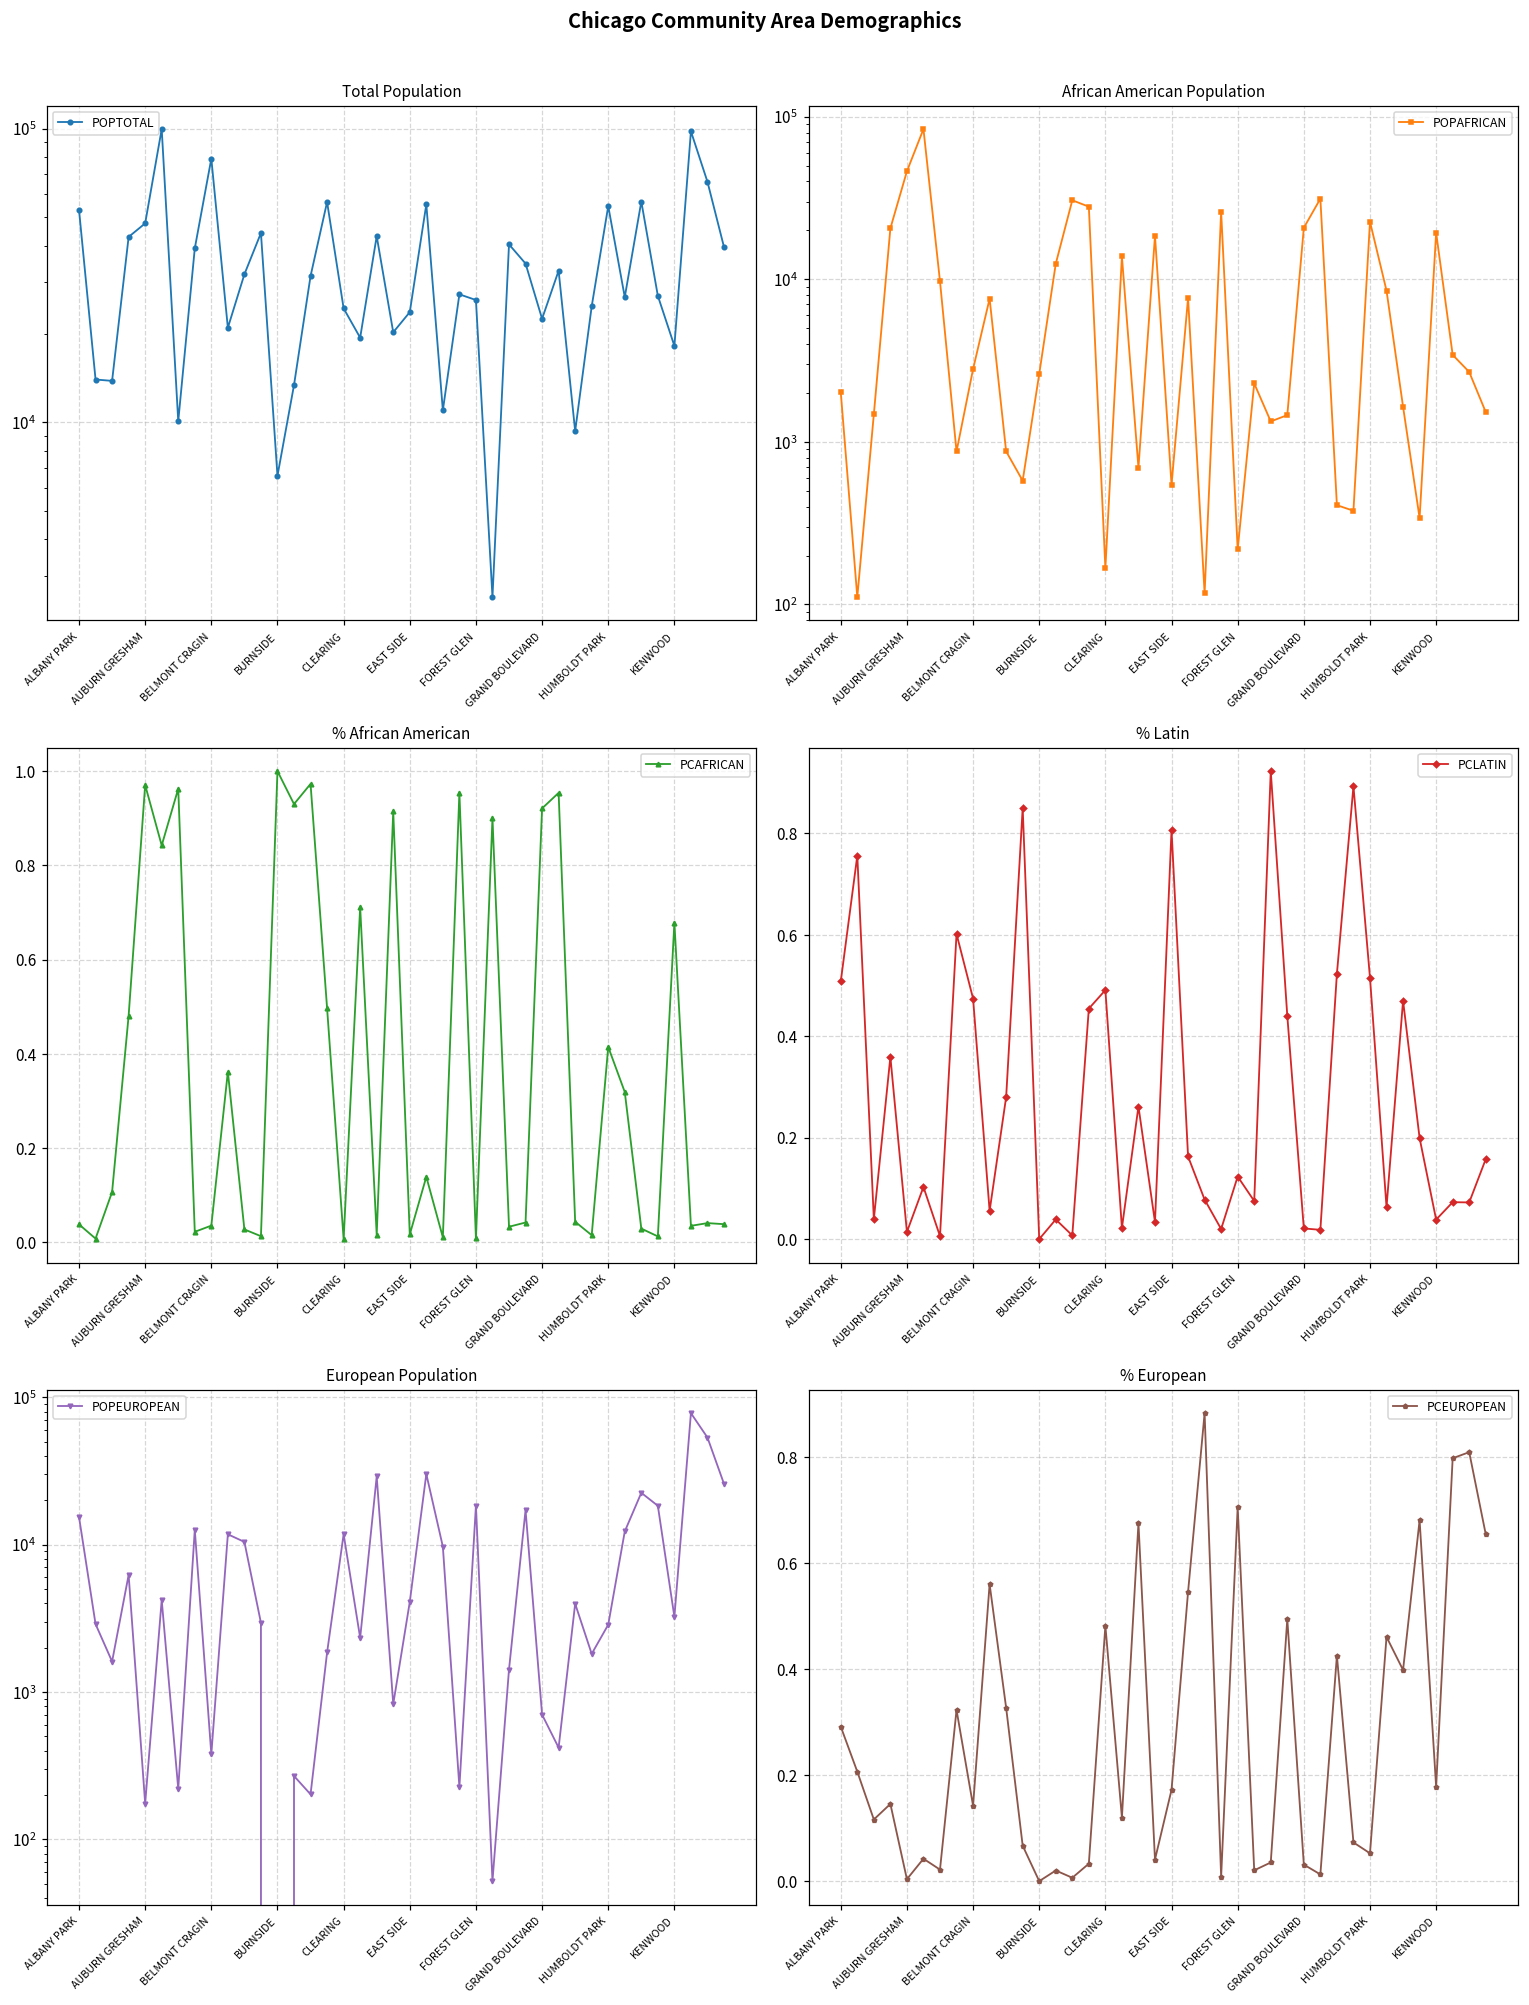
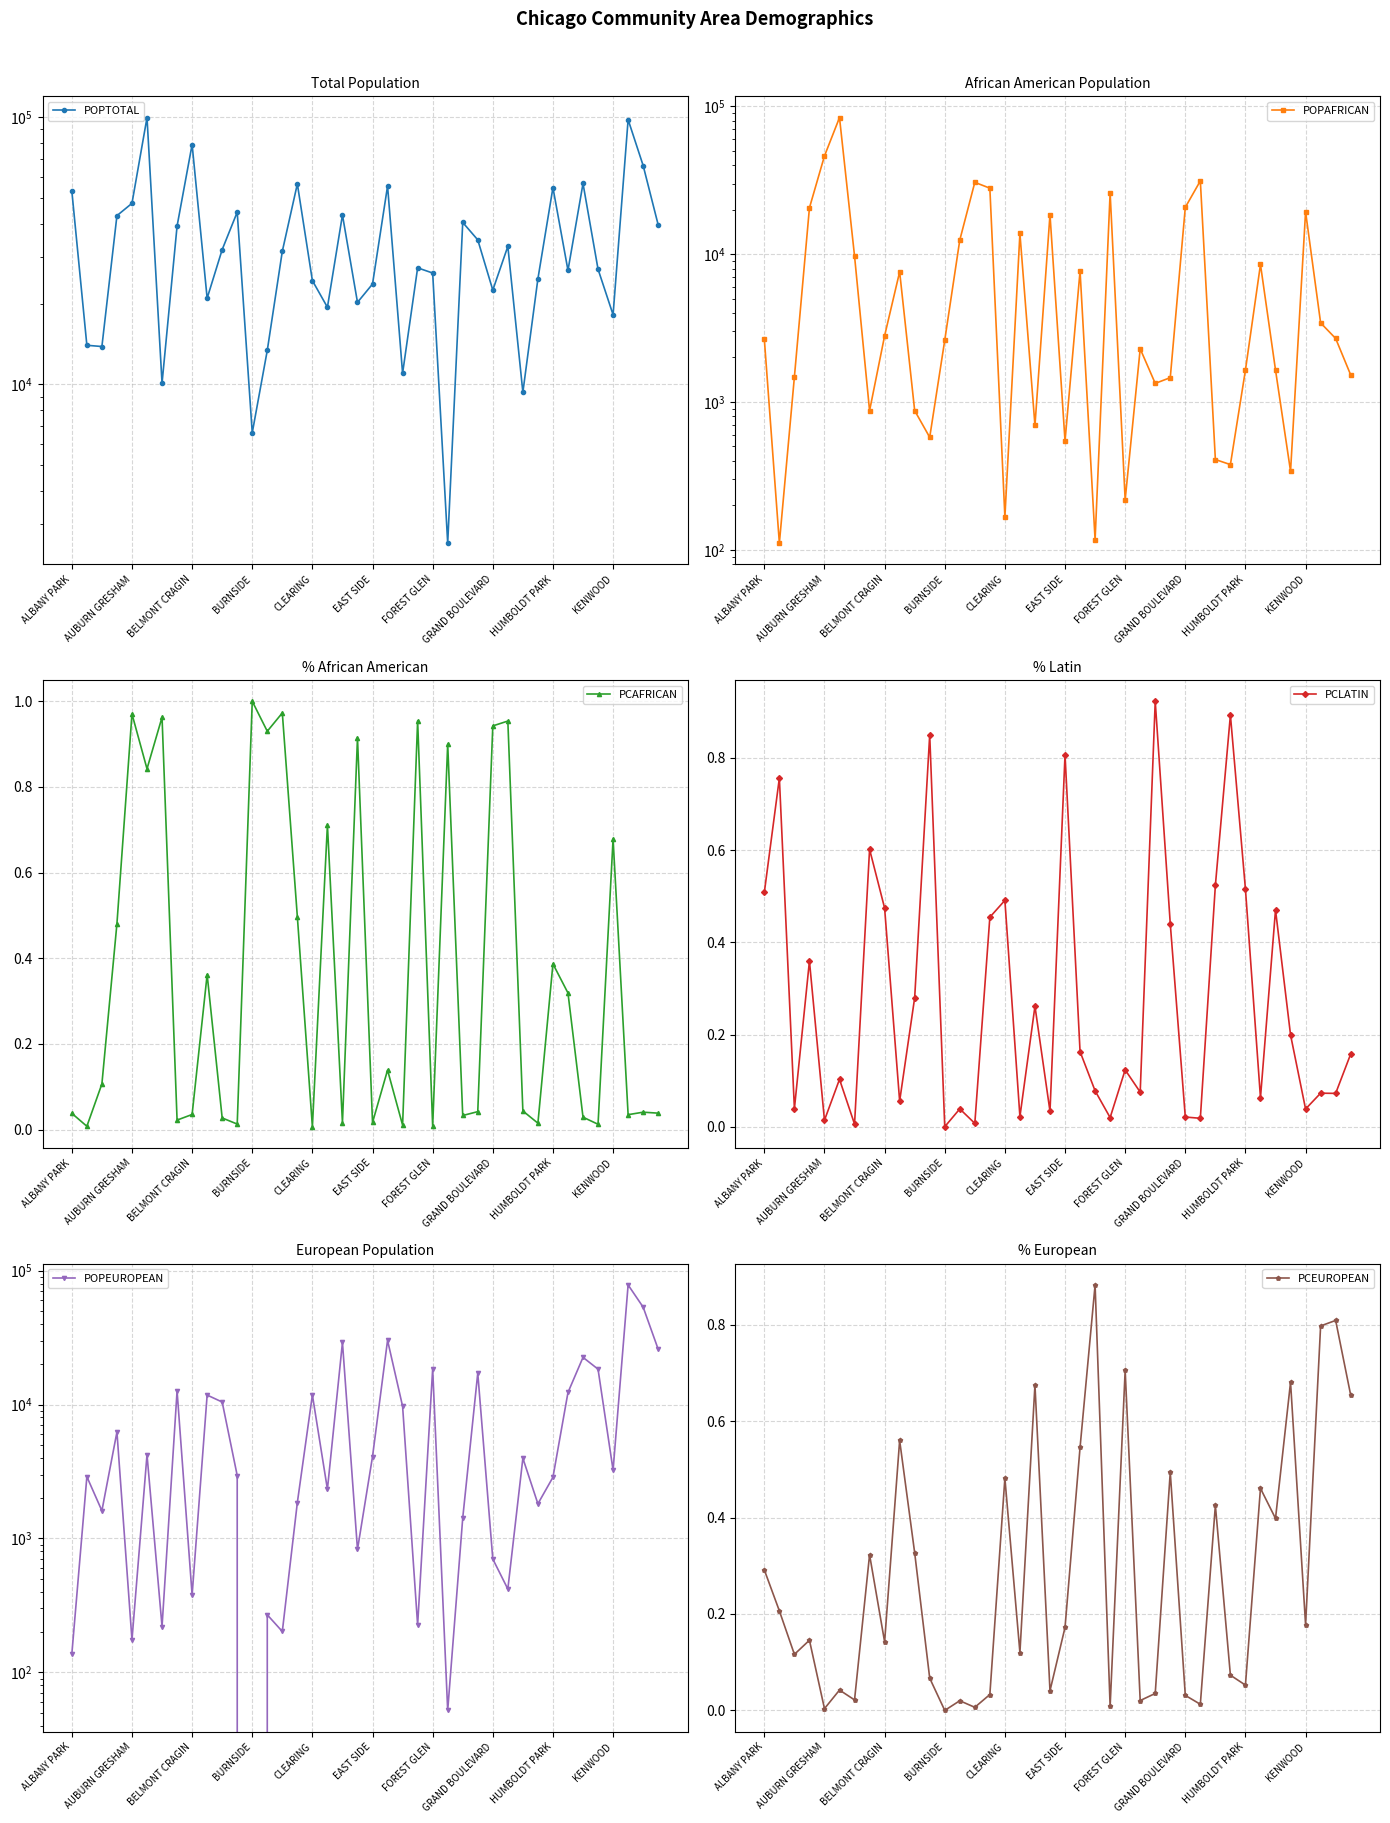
  {
    "Total Population": {
      "ALBANY PARK": 53000,
      "AUBURN GRESHAM": 48000,
      "BELMONT CRAGIN": 79000,
      "BURNSIDE": 6600,
      "CLEARING": 24000,
      "EAST SIDE": 24000,
      "FOREST GLEN": 26000,
      "GRAND BOULEVARD": 23000,
      "HUMBOLDT PARK": 55000,
      "KENWOOD": 18000
    },
    "African American Population": {
-     "ALBANY PARK": 2000,
+     "ALBANY PARK": 2700,
      "AUBURN GRESHAM": 46000,
      "BELMONT CRAGIN": 2800,
      "BURNSIDE": 2600,
      "CLEARING": 170,
      "EAST SIDE": 550,
      "FOREST GLEN": 220,
      "GRAND BOULEVARD": 21000,
-     "HUMBOLDT PARK": 23000,
+     "HUMBOLDT PARK": 1600,
      "KENWOOD": 19000
    },
    "% African American": {
      "ALBANY PARK": 0.04,
      "AUBURN GRESHAM": 0.97,
      "BELMONT CRAGIN": 0.04,
      "BURNSIDE": 1.00,
      "CLEARING": 0.01,
      "EAST SIDE": 0.02,
      "FOREST GLEN": 0.01,
-     "GRAND BOULEVARD": 0.92,
-     "HUMBOLDT PARK": 0.41,
+     "GRAND BOULEVARD": 0.94,
+     "HUMBOLDT PARK": 0.39,
      "KENWOOD": 0.68
    },
    "% Latin": {
      "ALBANY PARK": 0.51,
      "AUBURN GRESHAM": 0.01,
      "BELMONT CRAGIN": 0.47,
      "BURNSIDE": 0.00,
      "CLEARING": 0.49,
      "EAST SIDE": 0.81,
      "FOREST GLEN": 0.12,
      "GRAND BOULEVARD": 0.02,
      "HUMBOLDT PARK": 0.52,
      "KENWOOD": 0.04
    },
    "European Population": {
-     "ALBANY PARK": 15000,
+     "ALBANY PARK": 140,
      "AUBURN GRESHAM": 180,
      "BELMONT CRAGIN": 380,
      "CLEARING": 12000,
      "EAST SIDE": 4100,
      "FOREST GLEN": 18000,
      "GRAND BOULEVARD": 700,
      "HUMBOLDT PARK": 2900,
      "KENWOOD": 3200
    },
    "% European": {
      "ALBANY PARK": 0.29,
      "AUBURN GRESHAM": 0.00,
      "BELMONT CRAGIN": 0.14,
      "BURNSIDE": 0.00,
      "CLEARING": 0.48,
      "EAST SIDE": 0.17,
      "FOREST GLEN": 0.71,
      "GRAND BOULEVARD": 0.03,
      "HUMBOLDT PARK": 0.05,
      "KENWOOD": 0.18
    }
  }
